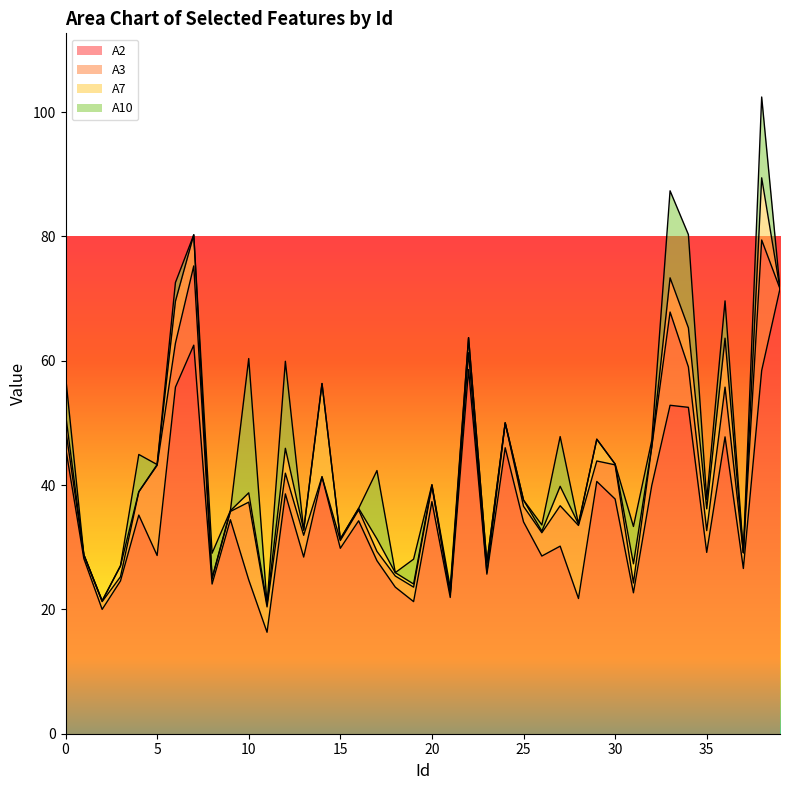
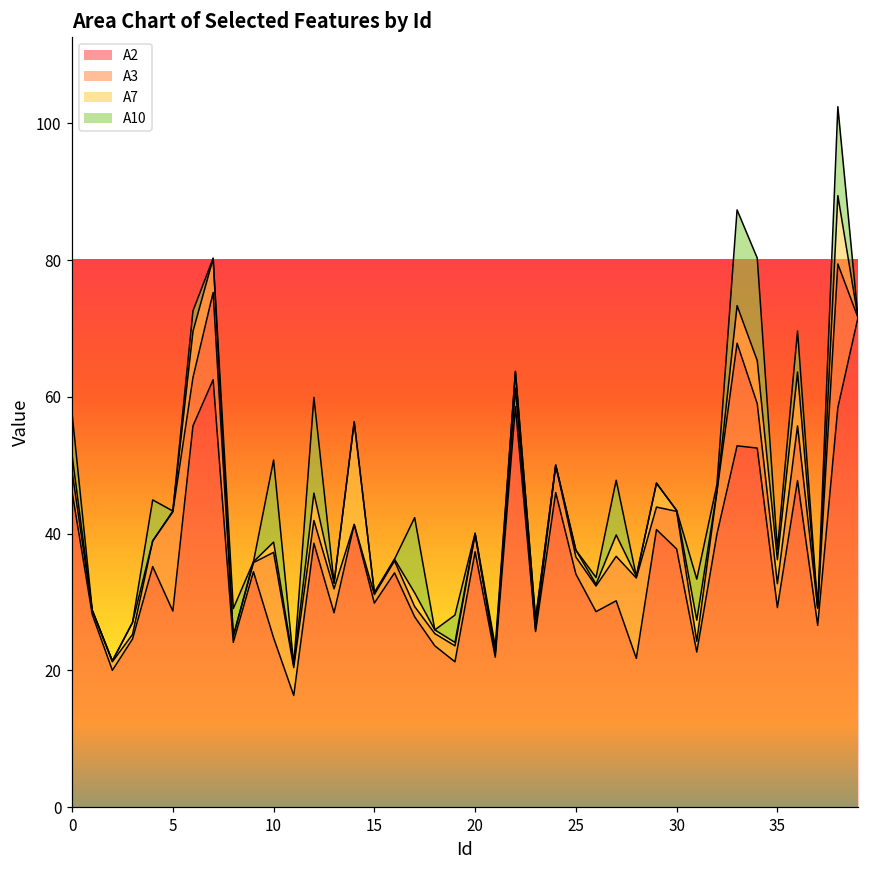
  {
    "A10": {
      "0": 6,
-     "10": 22,
+     "10": 12,
      "35": 2
    }
  }
